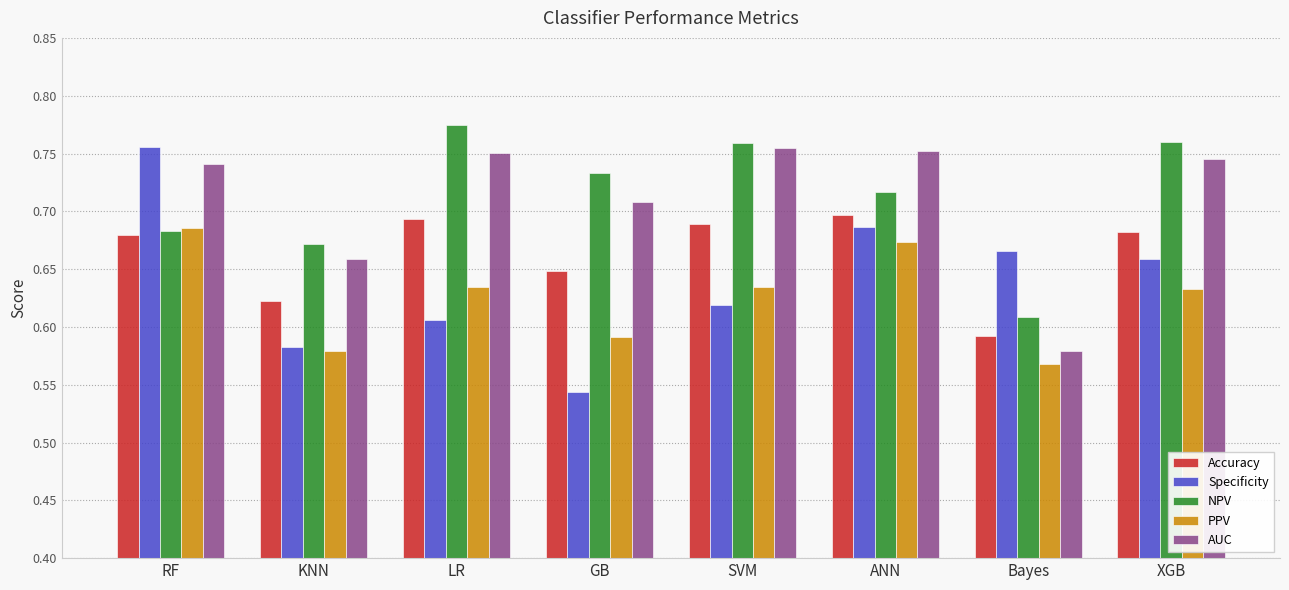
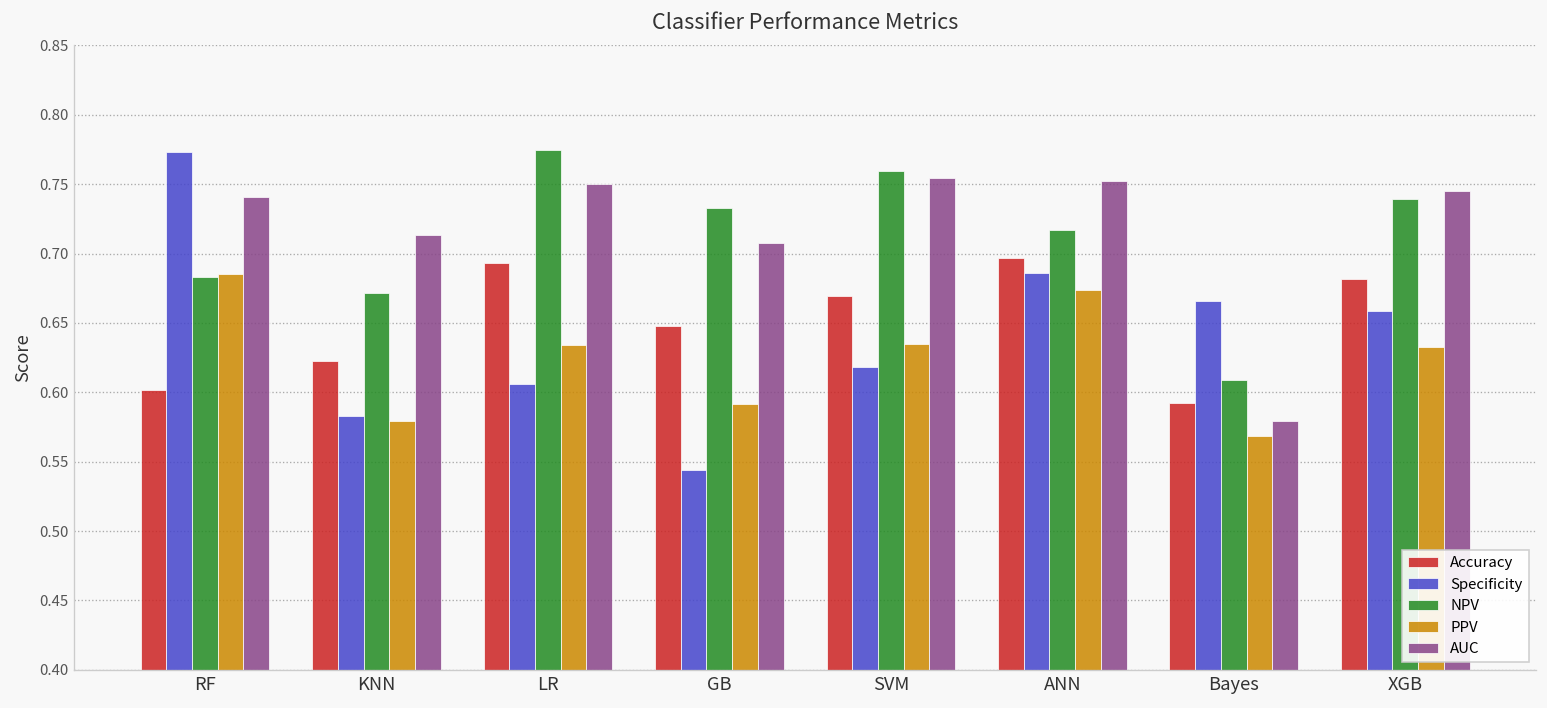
  {
    "Accuracy": {
-     "RF": 0.680,
+     "RF": 0.602,
      "KNN": 0.622,
      "LR": 0.693,
      "GB": 0.648,
-     "SVM": 0.689,
+     "SVM": 0.669,
      "ANN": 0.697,
      "Bayes": 0.593,
      "XGB": 0.682
    },
    "Specificity": {
-     "RF": 0.756,
+     "RF": 0.773,
      "KNN": 0.583,
      "LR": 0.606,
      "GB": 0.544,
      "SVM": 0.619,
      "ANN": 0.686,
      "Bayes": 0.665,
      "XGB": 0.659
    },
    "NPV": {
      "RF": 0.683,
      "KNN": 0.671,
      "LR": 0.774,
      "GB": 0.733,
      "SVM": 0.759,
      "ANN": 0.717,
      "Bayes": 0.609,
-     "XGB": 0.760
+     "XGB": 0.739
    },
    "PPV": {
      "RF": 0.685,
      "KNN": 0.579,
      "LR": 0.634,
      "GB": 0.592,
      "SVM": 0.635,
      "ANN": 0.674,
      "Bayes": 0.568,
      "XGB": 0.633
    },
    "AUC": {
      "RF": 0.741,
-     "KNN": 0.658,
+     "KNN": 0.714,
      "LR": 0.750,
      "GB": 0.708,
      "SVM": 0.755,
      "ANN": 0.752,
      "Bayes": 0.579,
      "XGB": 0.745
    }
  }
